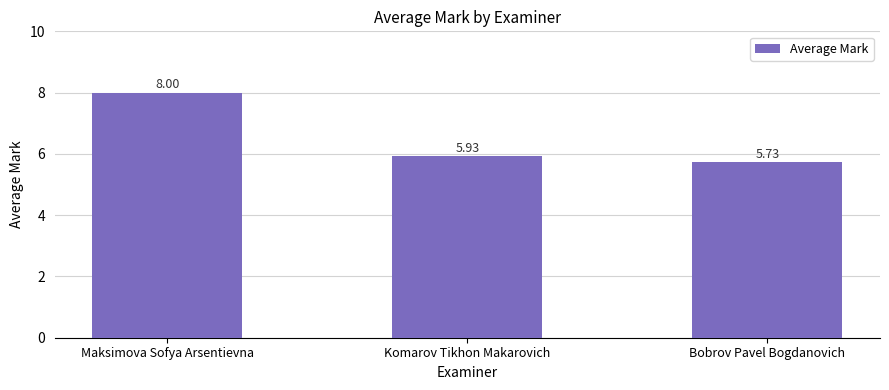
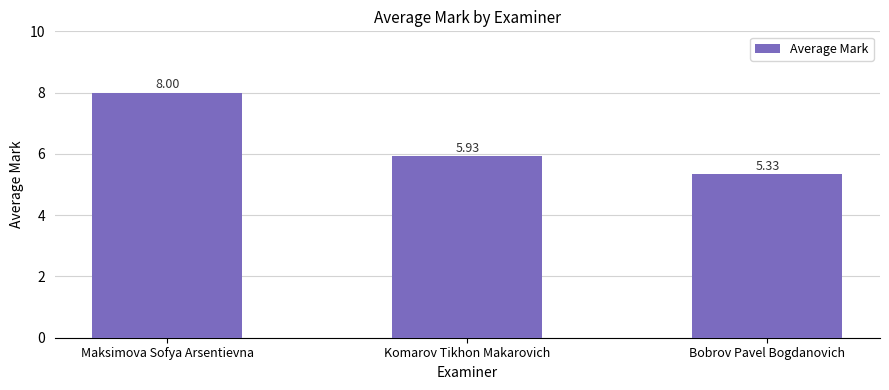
  {
    "Maksimova Sofya Arsentievna": 8.00,
    "Komarov Tikhon Makarovich": 5.93,
-   "Bobrov Pavel Bogdanovich": 5.73
+   "Bobrov Pavel Bogdanovich": 5.33
  }
